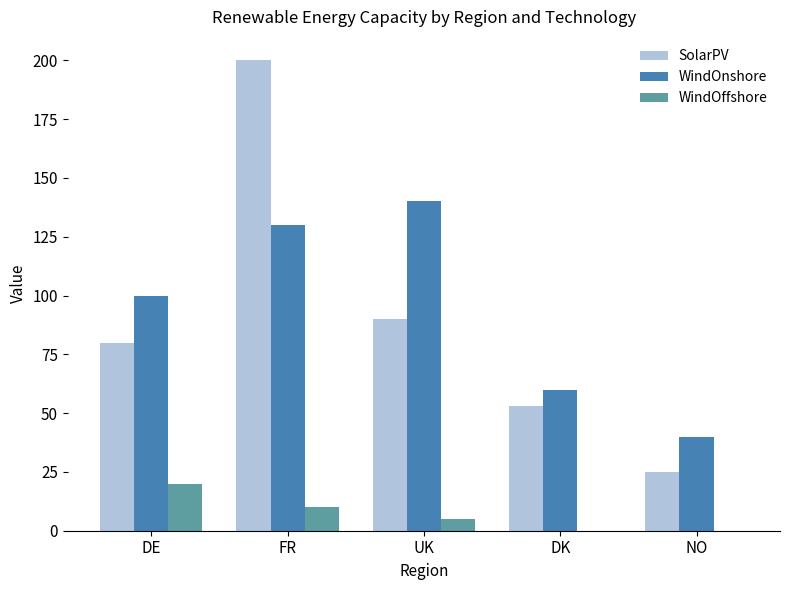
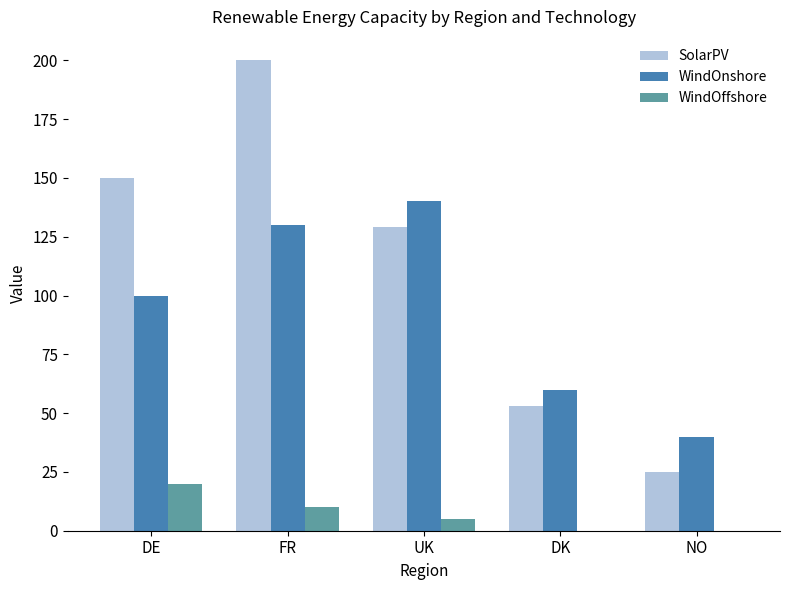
  {
    "SolarPV": {
-     "DE": 80,
+     "DE": 150,
      "FR": 200,
-     "UK": 90,
+     "UK": 129,
      "DK": 53,
      "NO": 25
    }
  }
